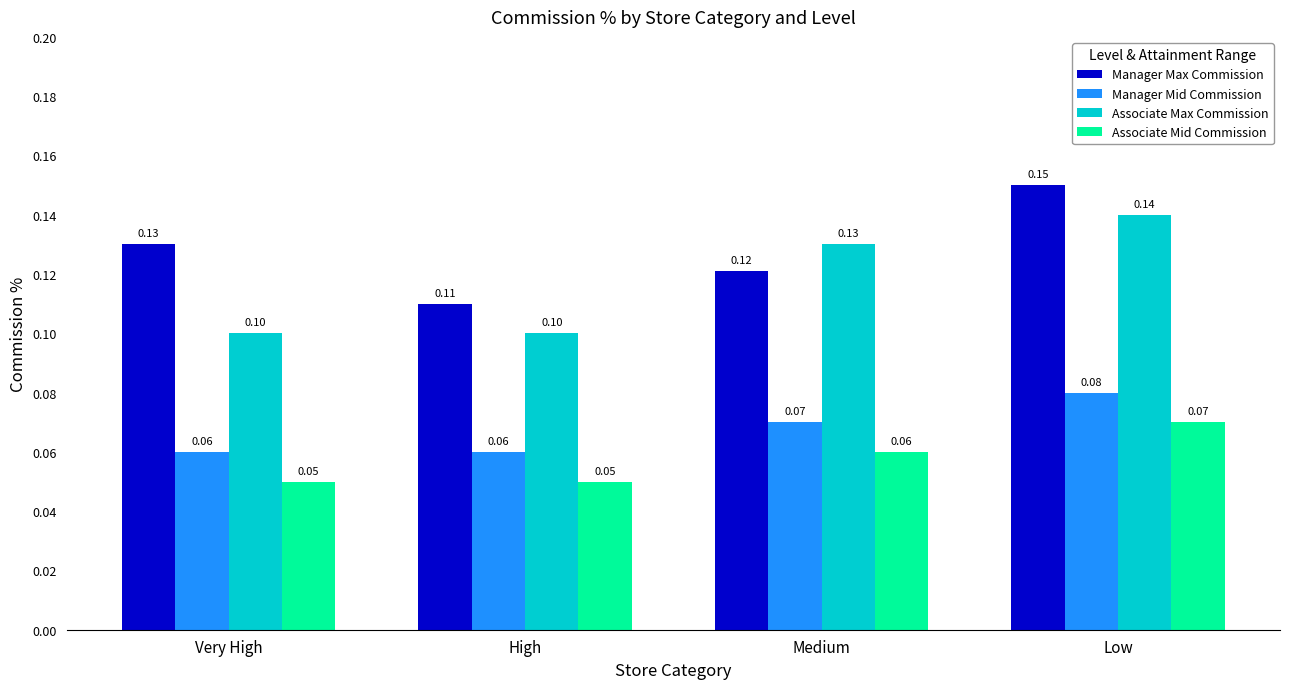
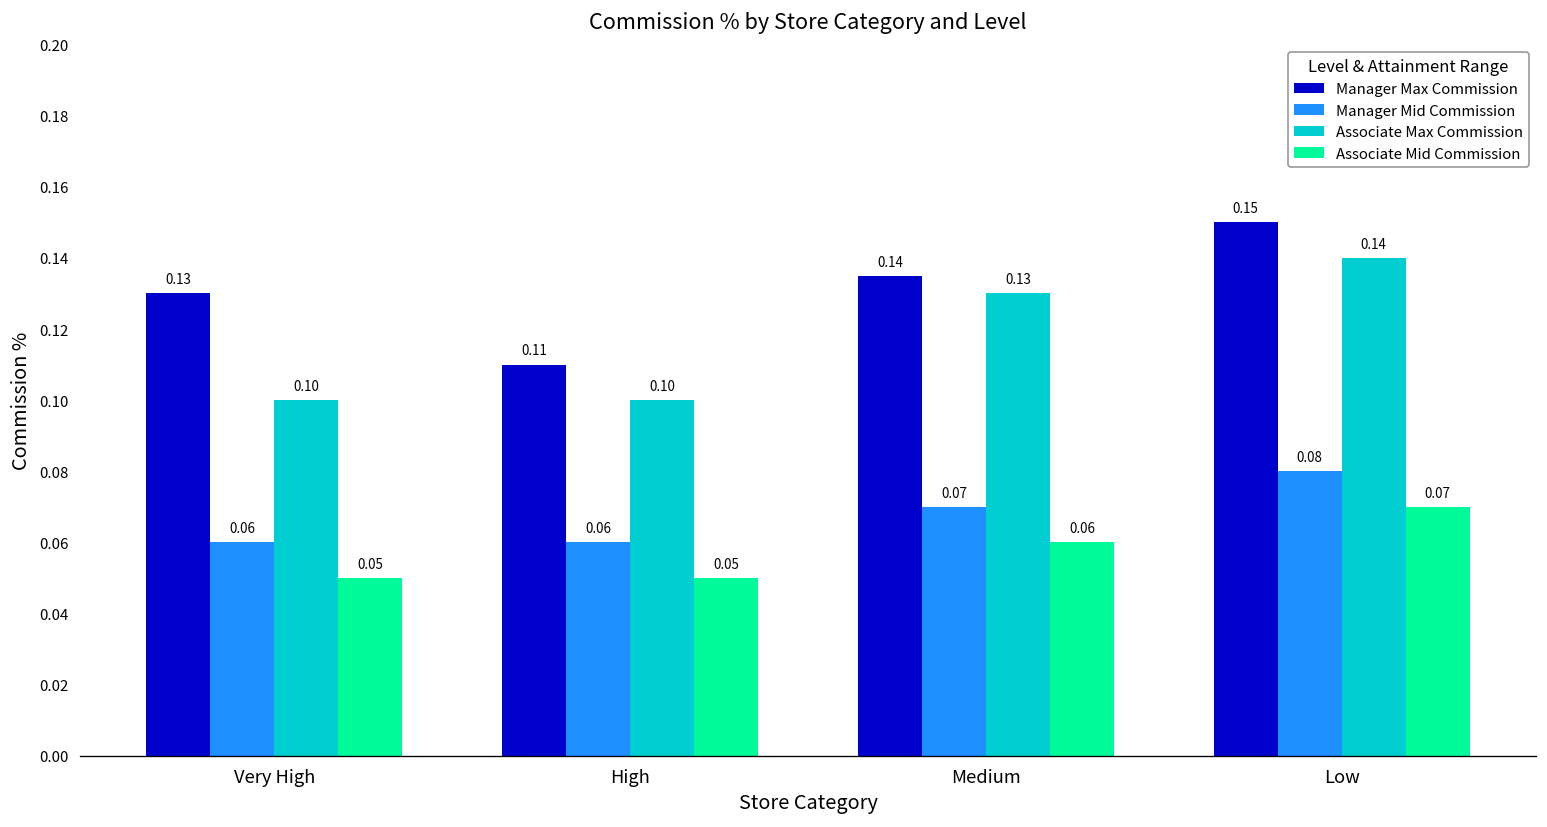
  {
    "Manager Max Commission": {
      "Very High": 0.13,
      "High": 0.11,
-     "Medium": 0.12,
+     "Medium": 0.14,
      "Low": 0.15
    },
    "Manager Mid Commission": {
      "Very High": 0.06,
      "High": 0.06,
      "Medium": 0.07,
      "Low": 0.08
    },
    "Associate Max Commission": {
      "Very High": 0.10,
      "High": 0.10,
      "Medium": 0.13,
      "Low": 0.14
    },
    "Associate Mid Commission": {
      "Very High": 0.05,
      "High": 0.05,
      "Medium": 0.06,
      "Low": 0.07
    }
  }
